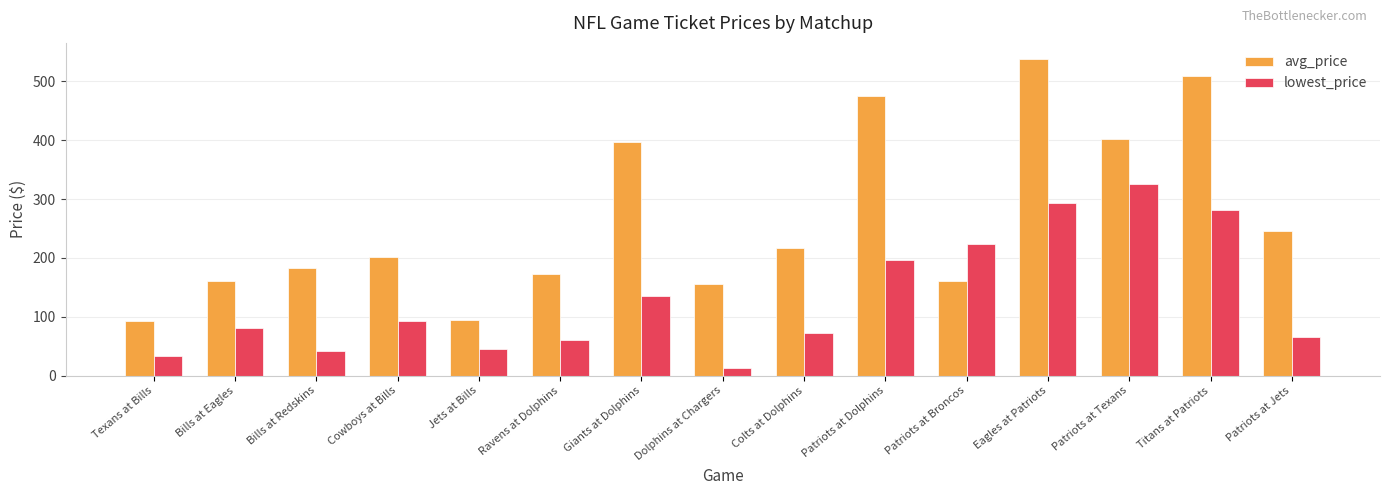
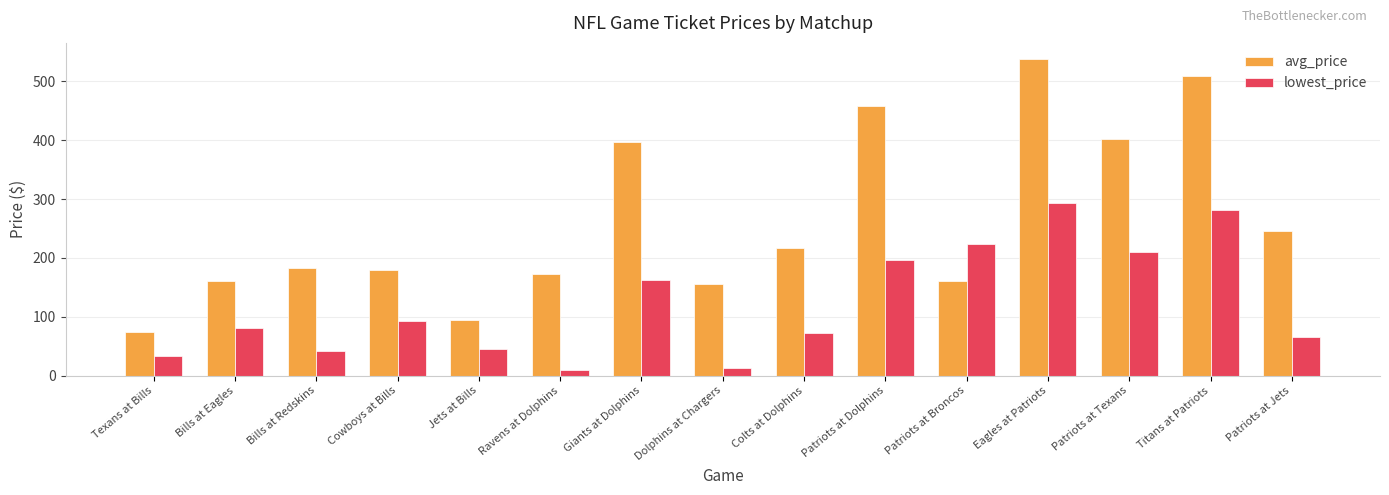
  {
    "avg_price": {
-     "Texans at Bills": 90,
+     "Texans at Bills": 70,
      "Bills at Eagles": 160,
      "Bills at Redskins": 180,
-     "Cowboys at Bills": 200,
+     "Cowboys at Bills": 180,
      "Jets at Bills": 90,
      "Ravens at Dolphins": 170,
      "Giants at Dolphins": 400,
      "Dolphins at Chargers": 160,
      "Colts at Dolphins": 220,
-     "Patriots at Dolphins": 480,
+     "Patriots at Dolphins": 460,
      "Patriots at Broncos": 160,
      "Eagles at Patriots": 540,
      "Patriots at Texans": 400,
      "Titans at Patriots": 510,
      "Patriots at Jets": 250
    },
    "lowest_price": {
      "Texans at Bills": 30,
      "Bills at Eagles": 80,
      "Bills at Redskins": 40,
      "Cowboys at Bills": 90,
      "Jets at Bills": 50,
-     "Ravens at Dolphins": 60,
-     "Giants at Dolphins": 140,
+     "Ravens at Dolphins": 10,
+     "Giants at Dolphins": 160,
      "Dolphins at Chargers": 10,
      "Colts at Dolphins": 70,
      "Patriots at Dolphins": 200,
      "Patriots at Broncos": 220,
      "Eagles at Patriots": 290,
-     "Patriots at Texans": 330,
+     "Patriots at Texans": 210,
      "Titans at Patriots": 280,
      "Patriots at Jets": 70
    }
  }
